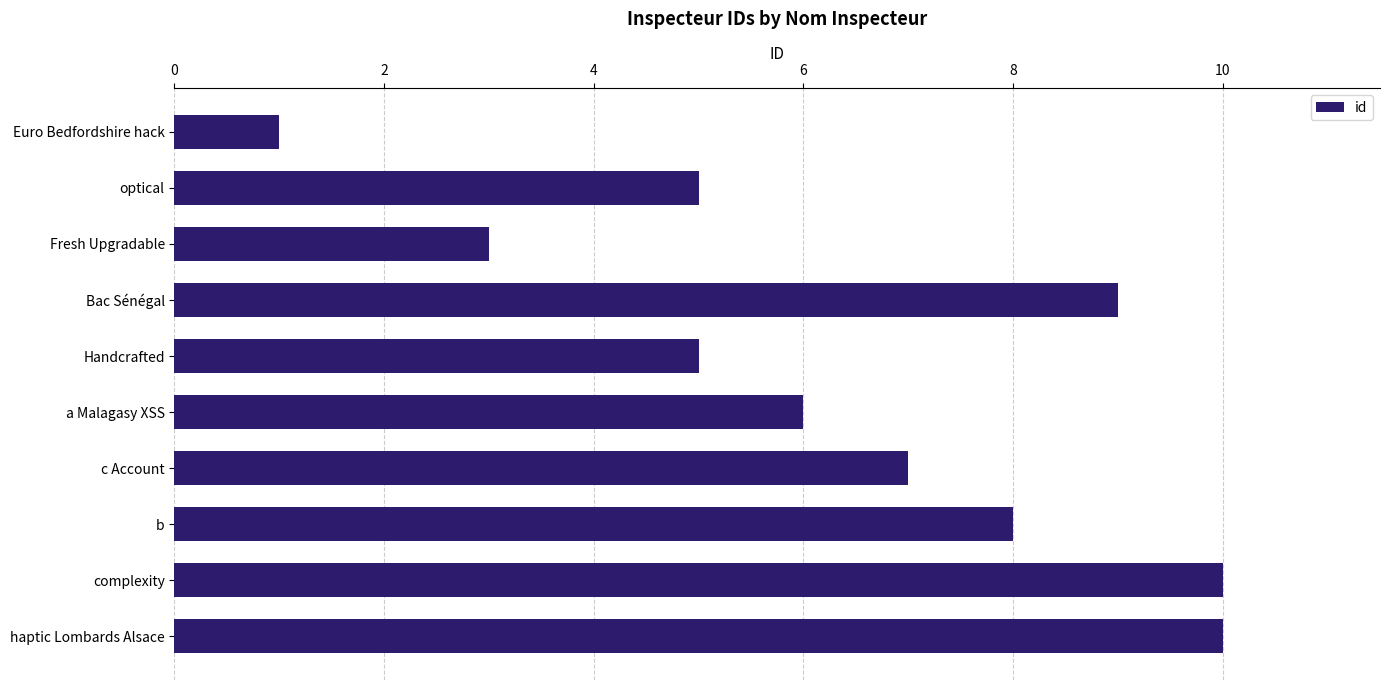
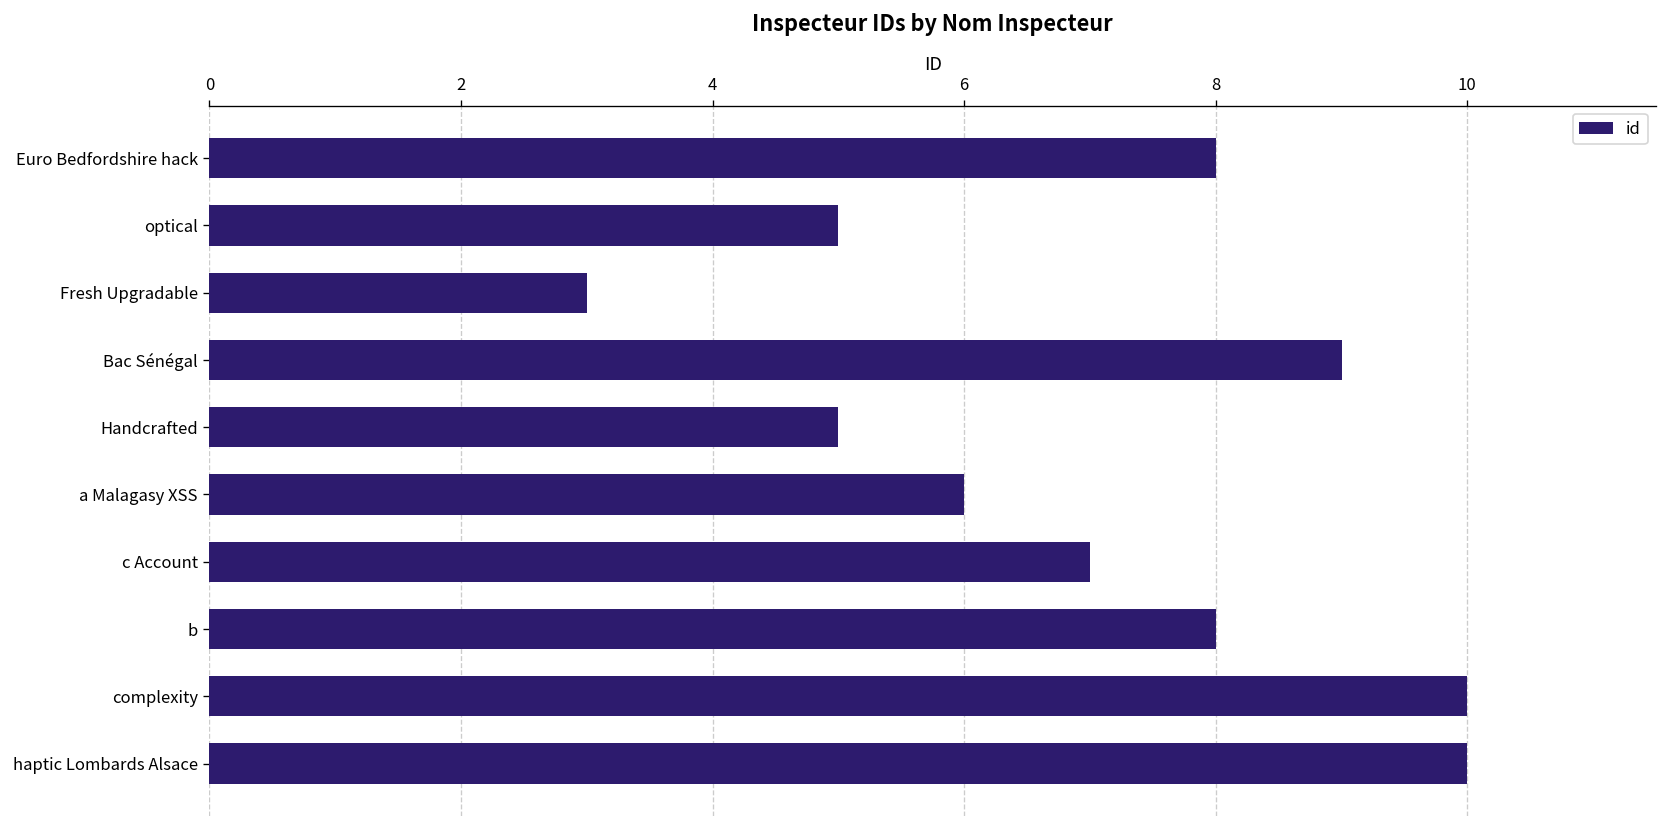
  {
-   "Euro Bedfordshire hack": 1,
+   "Euro Bedfordshire hack": 8,
    "optical": 5,
    "Fresh Upgradable": 3,
    "Bac Sénégal": 9,
    "Handcrafted": 5,
    "a Malagasy XSS": 6,
    "c Account": 7,
    "b": 8,
    "complexity": 10,
    "haptic Lombards Alsace": 10
  }
